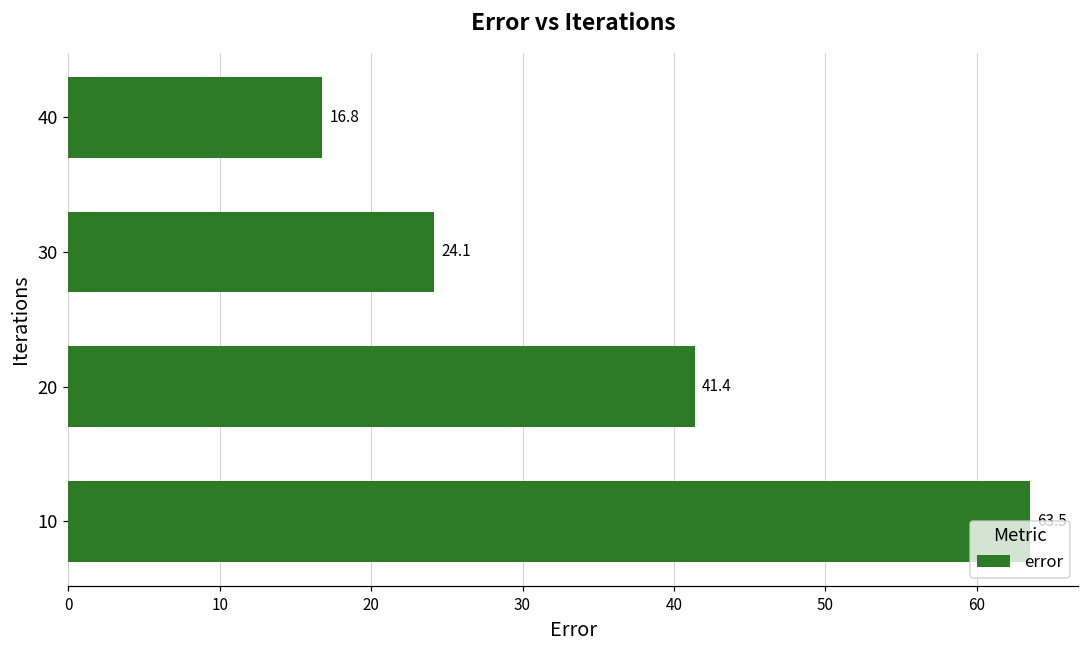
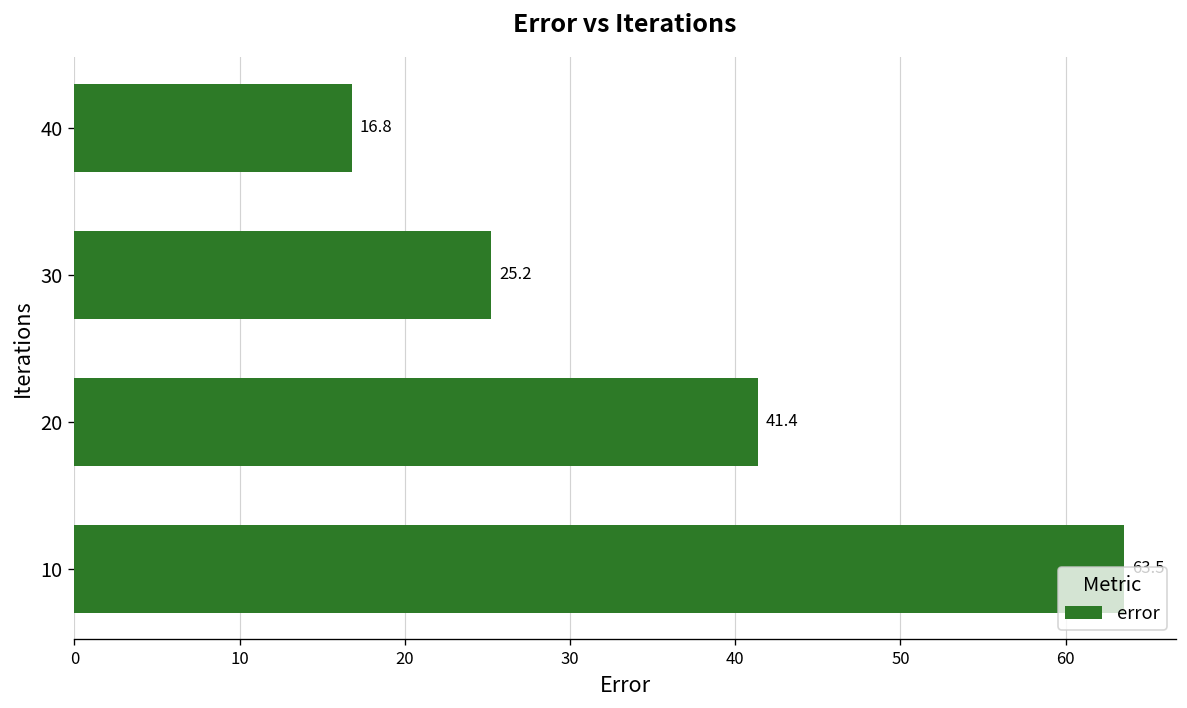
  {
    "40": 16.8,
-   "30": 24.1,
+   "30": 25.2,
    "20": 41.4
  }
